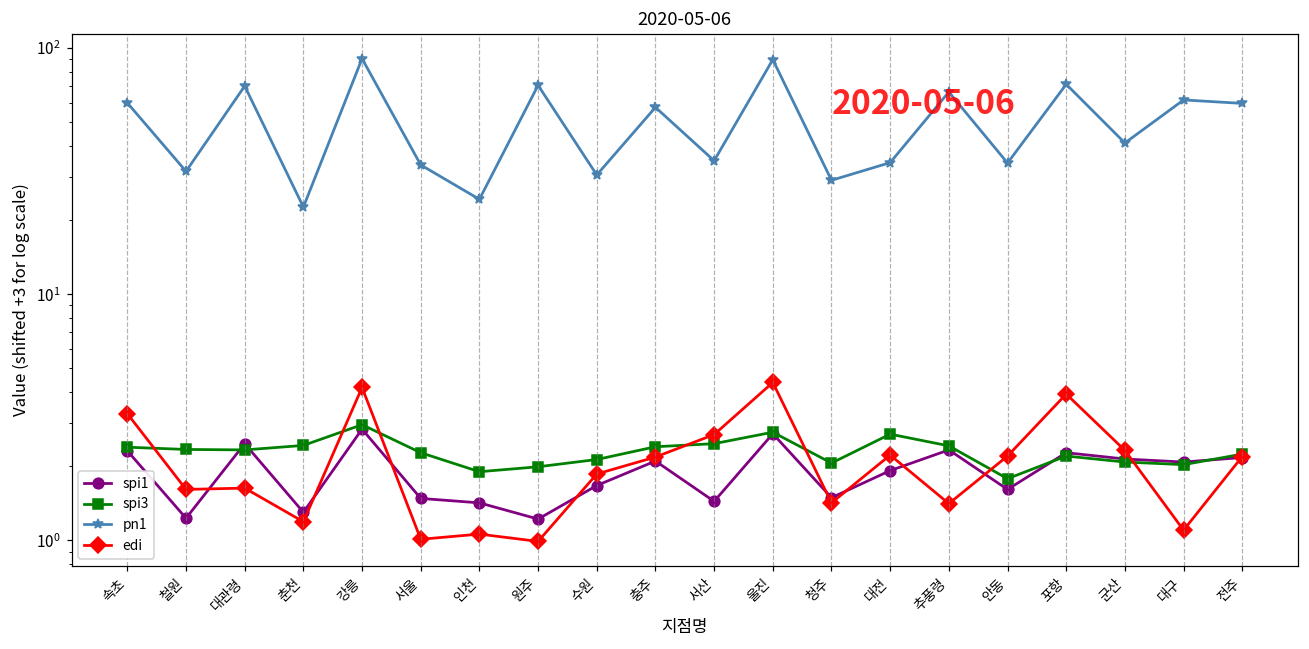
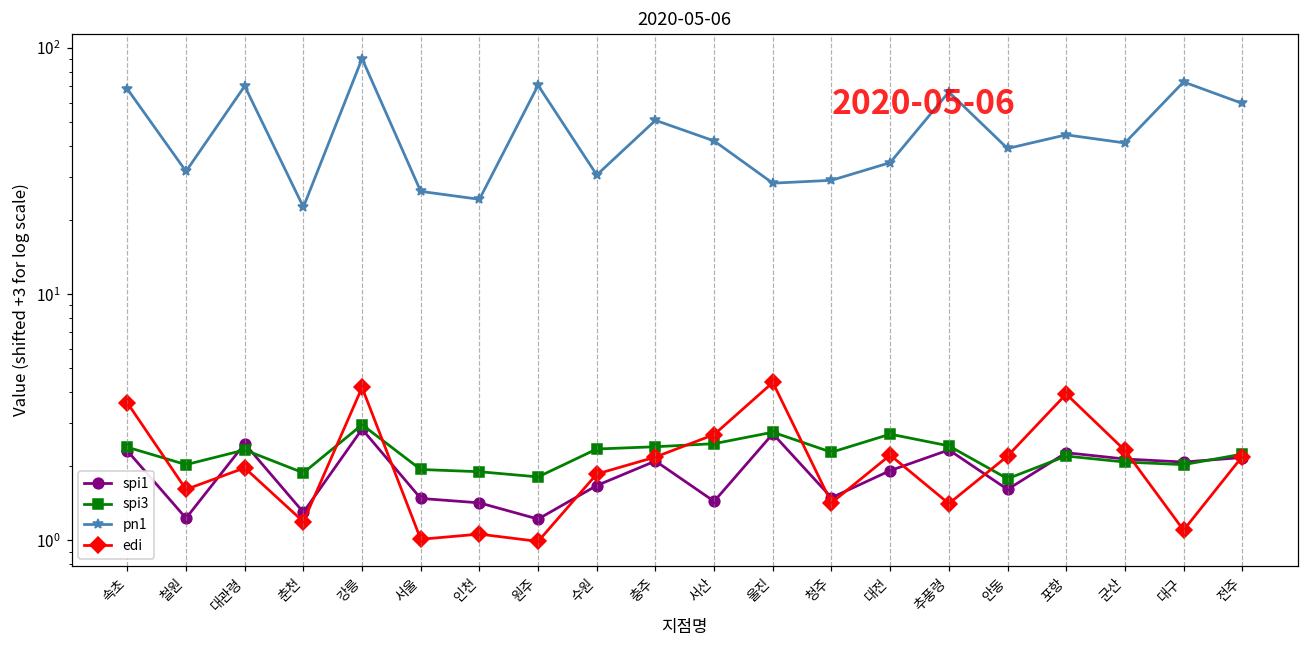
  {
    "spi1": {
      "속초": 2.3,
      "철원": 1.2,
      "대관령": 2.5,
      "춘천": 1.3,
      "강릉": 2.8,
      "서울": 1.5,
      "인천": 1.4,
      "원주": 1.2,
      "수원": 1.7,
      "충주": 2.1,
      "서산": 1.4,
      "청주": 1.5,
      "대전": 1.9,
      "추풍령": 2.3,
      "안동": 1.6,
      "포항": 2.3,
      "군산": 2.1
    },
    "spi3": {
      "속초": 2.4,
-     "철원": 2.3,
+     "철원": 2.0,
      "대관령": 2.3,
-     "춘천": 2.4,
+     "춘천": 1.9,
      "강릉": 3.0,
-     "서울": 2.3,
+     "서울": 1.9,
      "인천": 1.9,
-     "원주": 2.0,
-     "수원": 2.1,
+     "원주": 1.8,
+     "수원": 2.4,
      "충주": 2.4,
      "서산": 2.5,
-     "청주": 2.1,
+     "청주": 2.3,
      "대전": 2.7,
      "추풍령": 2.4,
      "안동": 1.8,
      "포항": 2.2,
      "군산": 2.1
    },
    "pn1": {
-     "속초": 60,
+     "속초": 68,
      "철원": 32,
      "대관령": 70,
      "춘천": 23,
      "강릉": 91,
-     "서울": 34,
+     "서울": 26,
      "인천": 24,
      "원주": 71,
      "수원": 31,
-     "충주": 57,
-     "서산": 35,
-     "울진": 90,
+     "충주": 51,
+     "서산": 42,
+     "울진": 28,
      "청주": 29,
      "대전": 34,
-     "안동": 34,
-     "포항": 71,
+     "안동": 39,
+     "포항": 44,
      "군산": 41,
-     "대구": 62,
+     "대구": 73,
      "전주": 60
    },
    "edi": {
-     "속초": 3.3,
+     "속초": 3.6,
      "철원": 1.6,
-     "대관령": 1.6,
+     "대관령": 2.0,
      "춘천": 1.2,
      "강릉": 4.2,
      "서울": 1.0,
      "인천": 1.1,
      "원주": 1.0,
      "수원": 1.9,
      "충주": 2.2,
      "서산": 2.7,
      "울진": 4.4,
      "청주": 1.4,
      "대전": 2.2,
      "추풍령": 1.4,
      "안동": 2.2,
      "포항": 3.9,
      "군산": 2.3,
      "대구": 1.1
    }
  }
